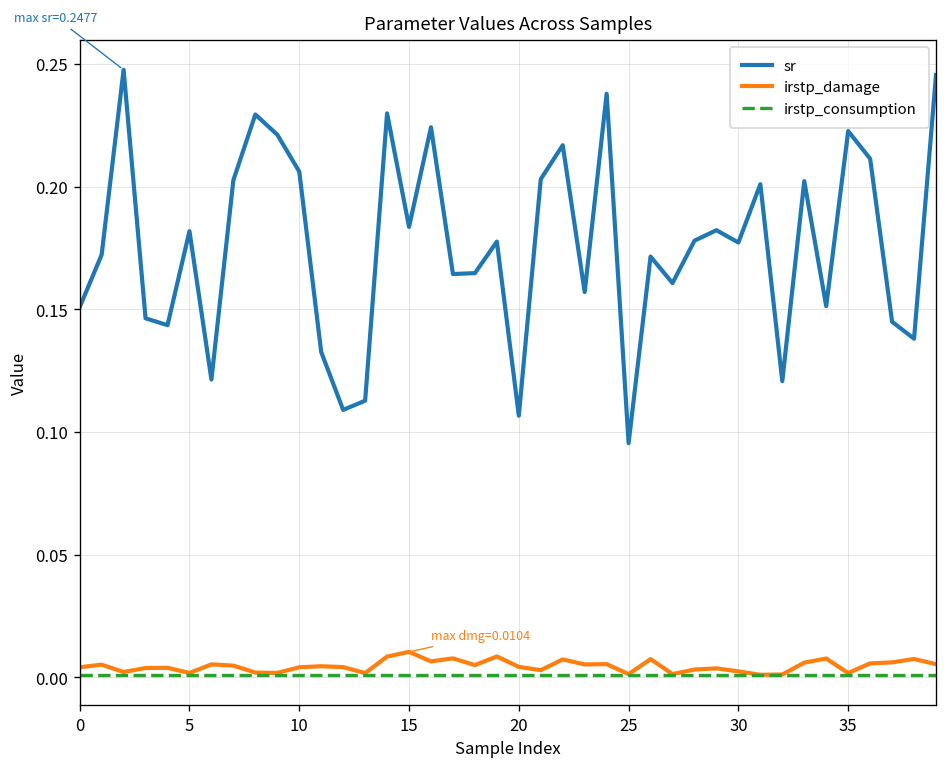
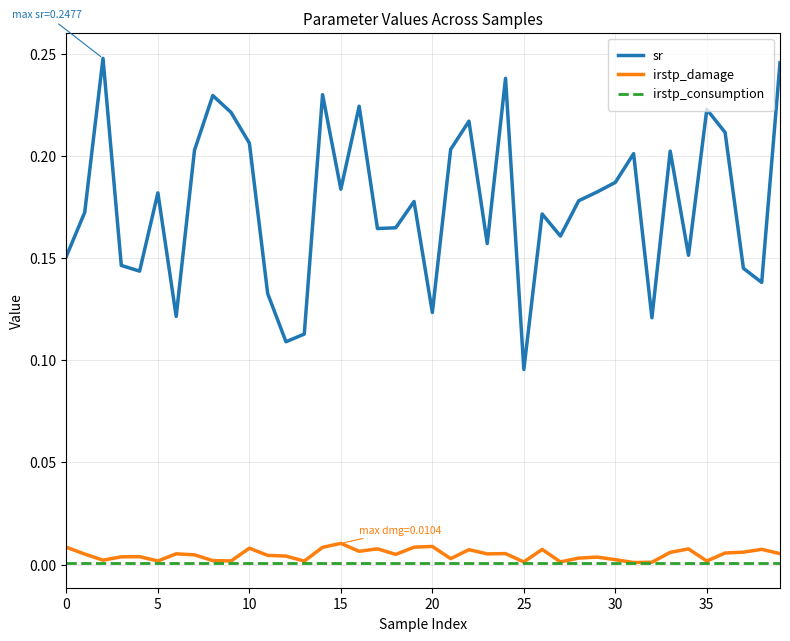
  {
    "sr": {
      "0": 0.151,
      "5": 0.182,
      "10": 0.206,
      "15": 0.184,
-     "20": 0.107,
+     "20": 0.123,
      "25": 0.095,
-     "30": 0.177
+     "30": 0.187
    },
    "irstp_damage": {
-     "0": 0.004,
-     "10": 0.004,
-     "20": 0.004,
+     "0": 0.008,
+     "10": 0.008,
+     "20": 0.009,
      "30": 0.002
    },
    "irstp_consumption": {
      "0": 0.001,
      "10": 0.001,
      "15": 0.001,
      "20": 0.001,
      "30": 0.001
    }
  }
